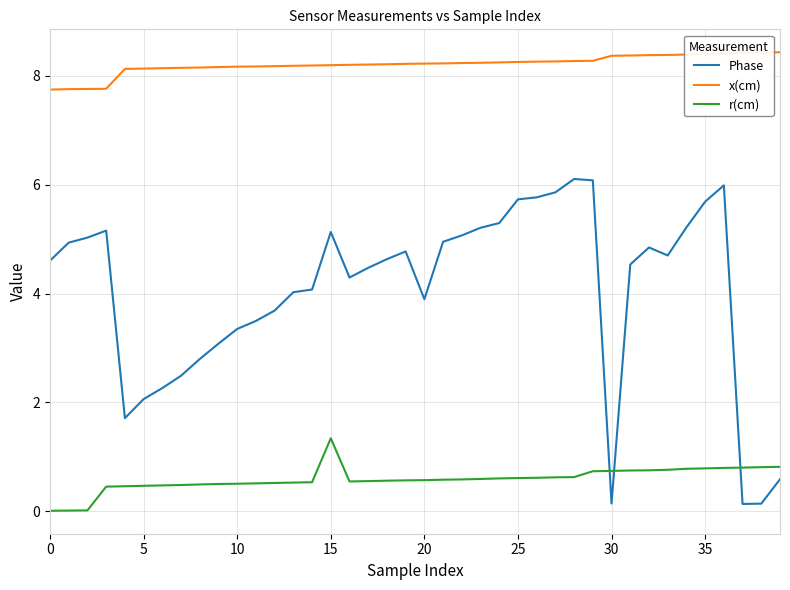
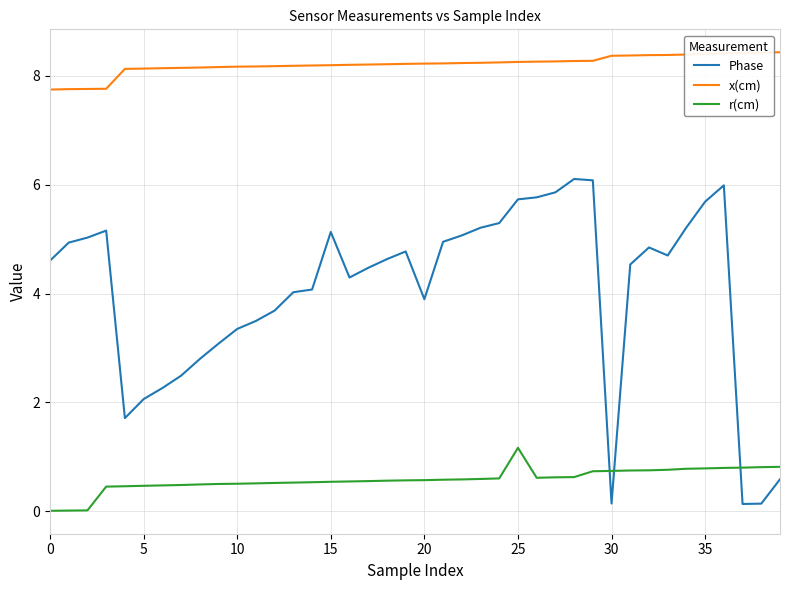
  {
    "Phase": {
      "0": 4.6,
      "5": 2.1,
      "10": 3.4,
      "15": 5.1,
      "20": 3.9,
      "25": 5.7,
      "30": 0.1,
      "35": 5.7
    },
    "x(cm)": {
      "0": 7.7,
      "5": 8.1,
      "10": 8.2,
      "15": 8.2,
      "20": 8.2,
      "25": 8.3,
      "30": 8.4
    },
    "r(cm)": {
      "0": 0.0,
      "5": 0.5,
      "10": 0.5,
-     "15": 1.3,
+     "15": 0.5,
      "20": 0.6,
-     "25": 0.6,
+     "25": 1.2,
      "30": 0.7,
      "35": 0.8
    }
  }
